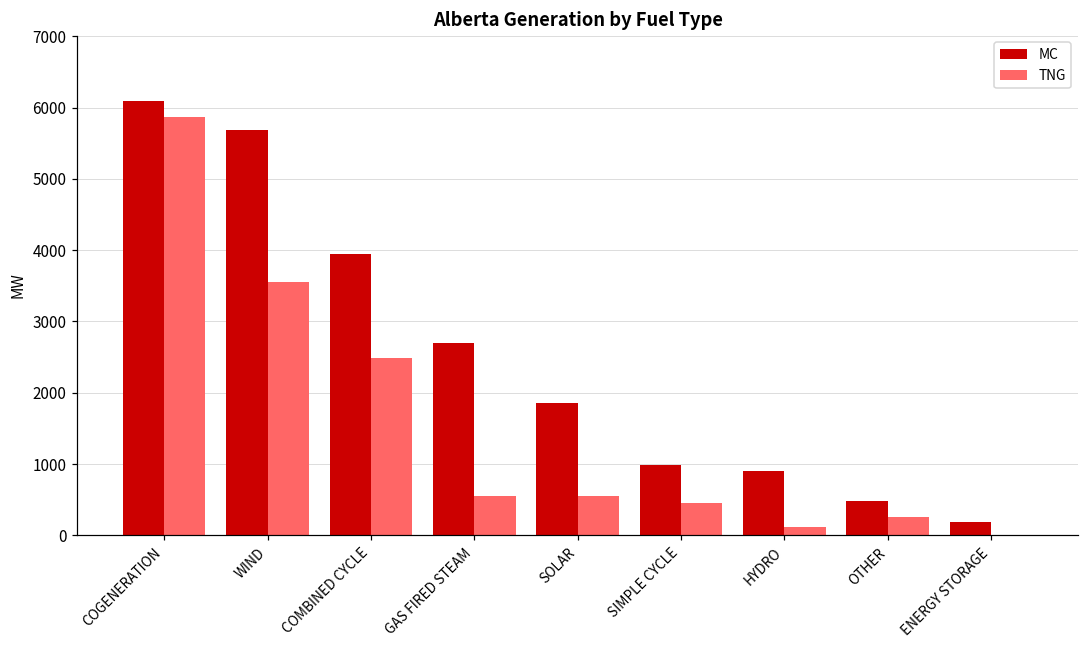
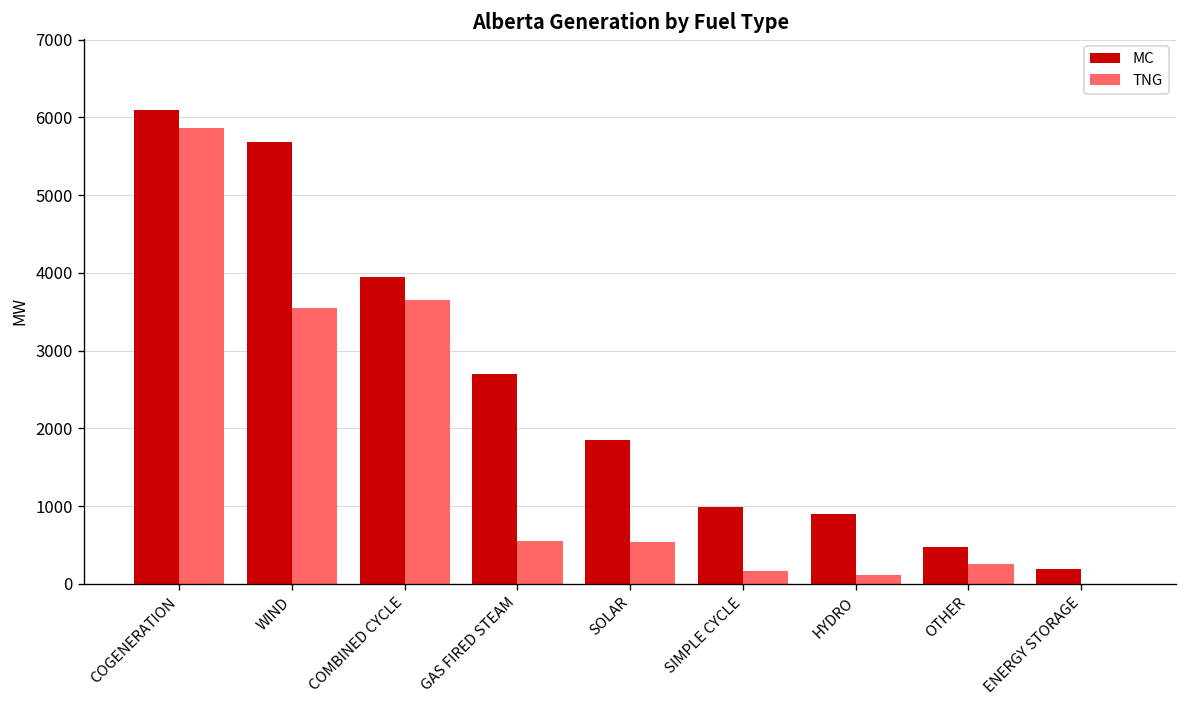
  {
    "MC": {
      "COGENERATION": 6100,
      "WIND": 5700,
      "COMBINED CYCLE": 3900,
      "GAS FIRED STEAM": 2700,
      "SOLAR": 1900,
      "SIMPLE CYCLE": 1000,
      "HYDRO": 900,
      "OTHER": 500,
      "ENERGY STORAGE": 200
    },
    "TNG": {
      "COGENERATION": 5900,
      "WIND": 3600,
-     "COMBINED CYCLE": 2500,
+     "COMBINED CYCLE": 3700,
      "GAS FIRED STEAM": 500,
      "SOLAR": 500,
-     "SIMPLE CYCLE": 400,
+     "SIMPLE CYCLE": 200,
      "HYDRO": 100,
      "OTHER": 300,
      "ENERGY STORAGE": 0
    }
  }
